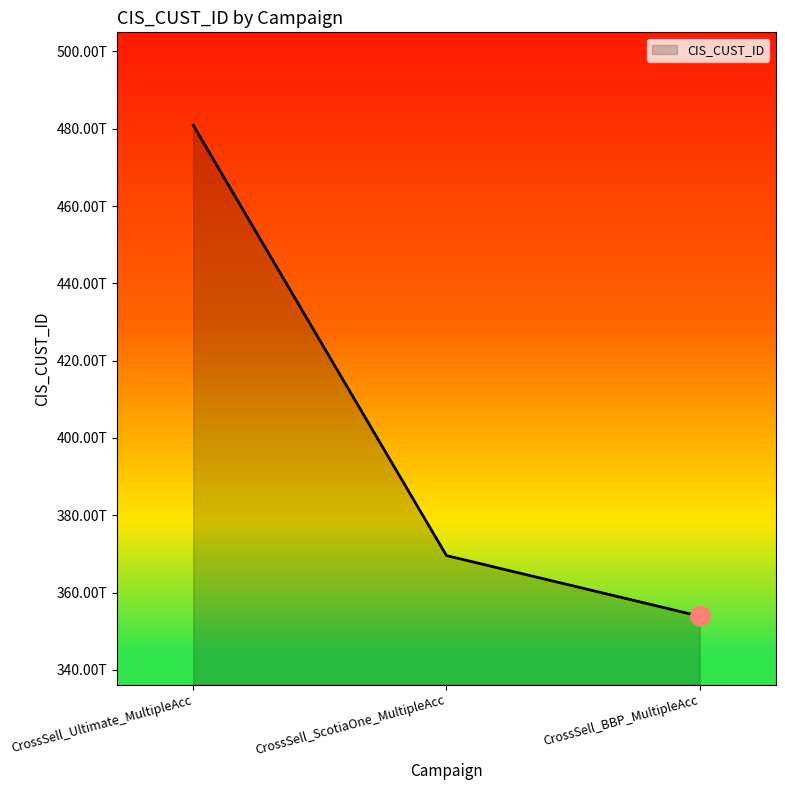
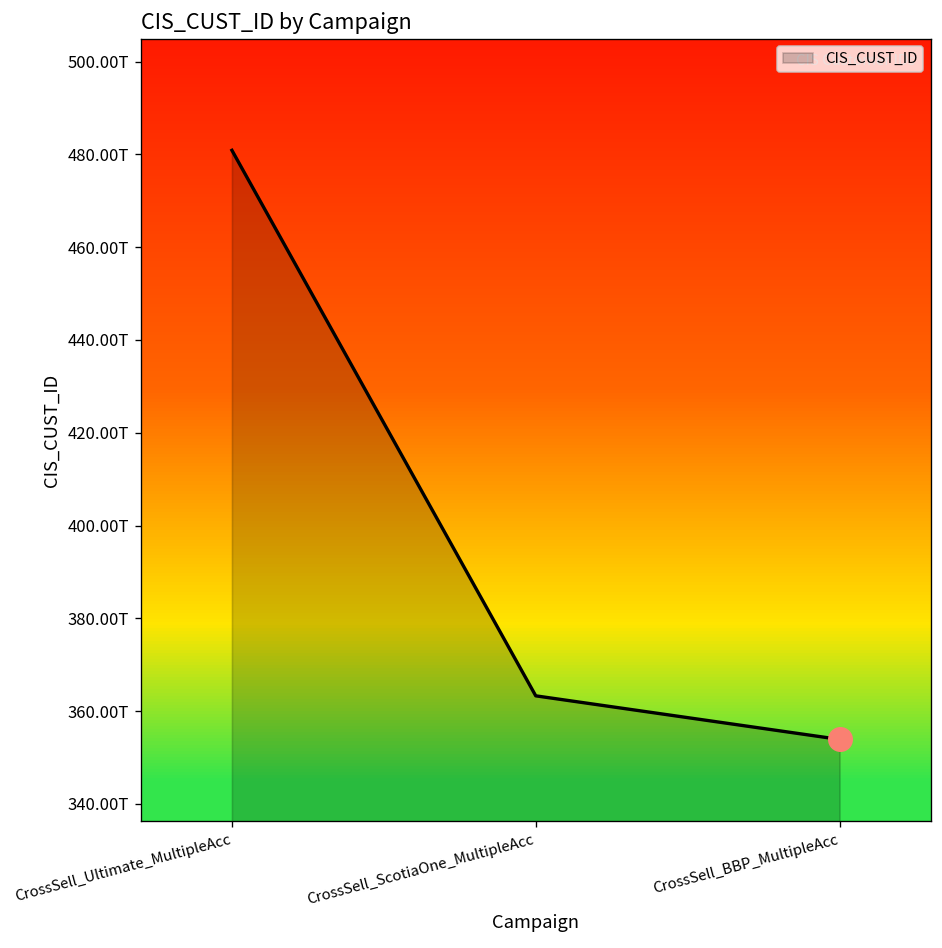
  {
    "CIS_CUST_ID": {
      "CrossSell_Ultimate_MultipleAcc": "481T",
-     "CrossSell_ScotiaOne_MultipleAcc": "370T"
+     "CrossSell_ScotiaOne_MultipleAcc": "363T"
    }
  }
